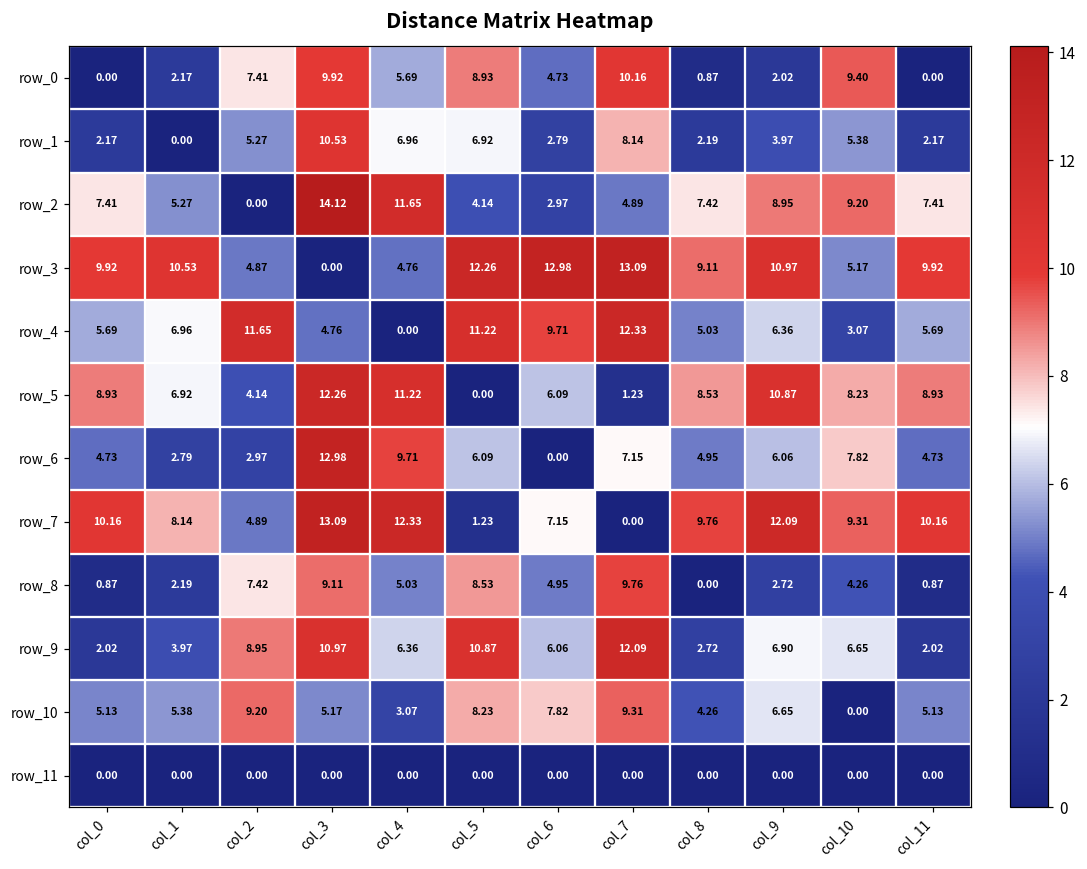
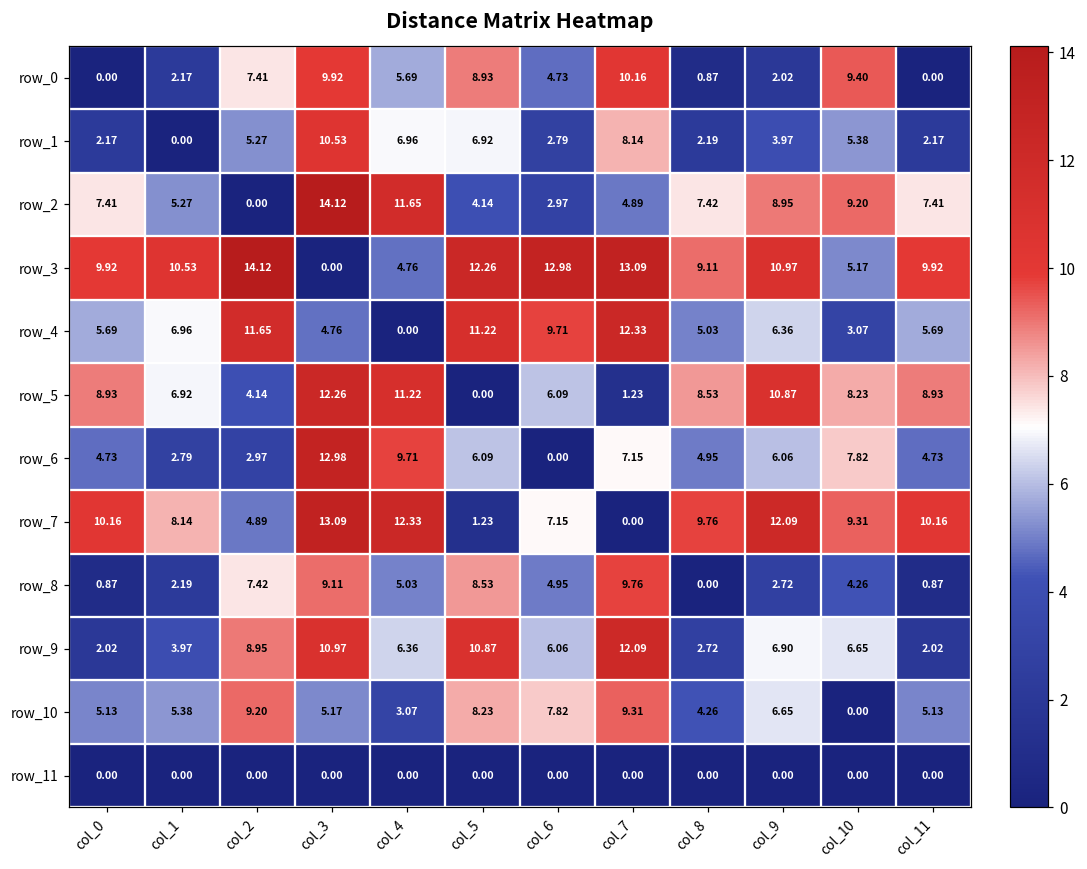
  {
    "row_0": {
      "col_0": 0.00,
      "col_1": 2.17,
      "col_2": 7.41,
      "col_3": 9.92,
      "col_4": 5.69,
      "col_5": 8.93,
      "col_6": 4.73,
      "col_7": 10.16,
      "col_8": 0.87,
      "col_9": 2.02,
      "col_10": 9.40,
      "col_11": 0.00
    },
    "row_1": {
      "col_0": 2.17,
      "col_1": 0.00,
      "col_2": 5.27,
      "col_3": 10.53,
      "col_4": 6.96,
      "col_5": 6.92,
      "col_6": 2.79,
      "col_7": 8.14,
      "col_8": 2.19,
      "col_9": 3.97,
      "col_10": 5.38,
      "col_11": 2.17
    },
    "row_2": {
      "col_0": 7.41,
      "col_1": 5.27,
      "col_2": 0.00,
      "col_3": 14.12,
      "col_4": 11.65,
      "col_5": 4.14,
      "col_6": 2.97,
      "col_7": 4.89,
      "col_8": 7.42,
      "col_9": 8.95,
      "col_10": 9.20,
      "col_11": 7.41
    },
    "row_3": {
      "col_0": 9.92,
      "col_1": 10.53,
-     "col_2": 4.87,
+     "col_2": 14.12,
      "col_3": 0.00,
      "col_4": 4.76,
      "col_5": 12.26,
      "col_6": 12.98,
      "col_7": 13.09,
      "col_8": 9.11,
      "col_9": 10.97,
      "col_10": 5.17,
      "col_11": 9.92
    },
    "row_4": {
      "col_0": 5.69,
      "col_1": 6.96,
      "col_2": 11.65,
      "col_3": 4.76,
      "col_4": 0.00,
      "col_5": 11.22,
      "col_6": 9.71,
      "col_7": 12.33,
      "col_8": 5.03,
      "col_9": 6.36,
      "col_10": 3.07,
      "col_11": 5.69
    },
    "row_5": {
      "col_0": 8.93,
      "col_1": 6.92,
      "col_2": 4.14,
      "col_3": 12.26,
      "col_4": 11.22,
      "col_5": 0.00,
      "col_6": 6.09,
      "col_7": 1.23,
      "col_8": 8.53,
      "col_9": 10.87,
      "col_10": 8.23,
      "col_11": 8.93
    },
    "row_6": {
      "col_0": 4.73,
      "col_1": 2.79,
      "col_2": 2.97,
      "col_3": 12.98,
      "col_4": 9.71,
      "col_5": 6.09,
      "col_6": 0.00,
      "col_7": 7.15,
      "col_8": 4.95,
      "col_9": 6.06,
      "col_10": 7.82,
      "col_11": 4.73
    },
    "row_7": {
      "col_0": 10.16,
      "col_1": 8.14,
      "col_2": 4.89,
      "col_3": 13.09,
      "col_4": 12.33,
      "col_5": 1.23,
      "col_6": 7.15,
      "col_7": 0.00,
      "col_8": 9.76,
      "col_9": 12.09,
      "col_10": 9.31,
      "col_11": 10.16
    },
    "row_8": {
      "col_0": 0.87,
      "col_1": 2.19,
      "col_2": 7.42,
      "col_3": 9.11,
      "col_4": 5.03,
      "col_5": 8.53,
      "col_6": 4.95,
      "col_7": 9.76,
      "col_8": 0.00,
      "col_9": 2.72,
      "col_10": 4.26,
      "col_11": 0.87
    },
    "row_9": {
      "col_0": 2.02,
      "col_1": 3.97,
      "col_2": 8.95,
      "col_3": 10.97,
      "col_4": 6.36,
      "col_5": 10.87,
      "col_6": 6.06,
      "col_7": 12.09,
      "col_8": 2.72,
      "col_9": 6.90,
      "col_10": 6.65,
      "col_11": 2.02
    },
    "row_10": {
      "col_0": 5.13,
      "col_1": 5.38,
      "col_2": 9.20,
      "col_3": 5.17,
      "col_4": 3.07,
      "col_5": 8.23,
      "col_6": 7.82,
      "col_7": 9.31,
      "col_8": 4.26,
      "col_9": 6.65,
      "col_10": 0.00,
      "col_11": 5.13
    },
    "row_11": {
      "col_0": 0.00,
      "col_1": 0.00,
      "col_2": 0.00,
      "col_3": 0.00,
      "col_4": 0.00,
      "col_5": 0.00,
      "col_6": 0.00,
      "col_7": 0.00,
      "col_8": 0.00,
      "col_9": 0.00,
      "col_10": 0.00,
      "col_11": 0.00
    }
  }
